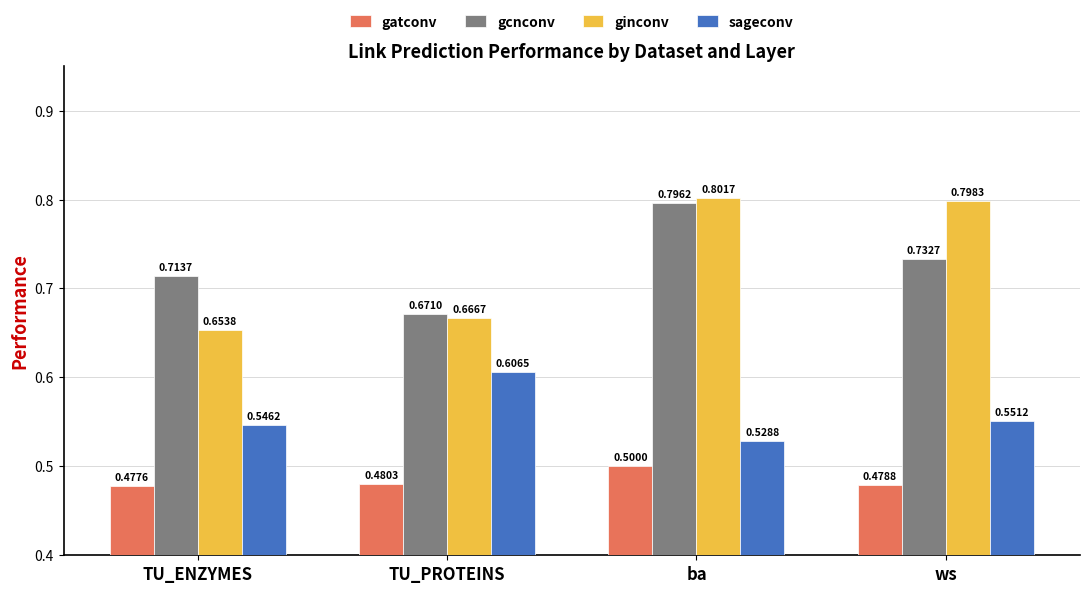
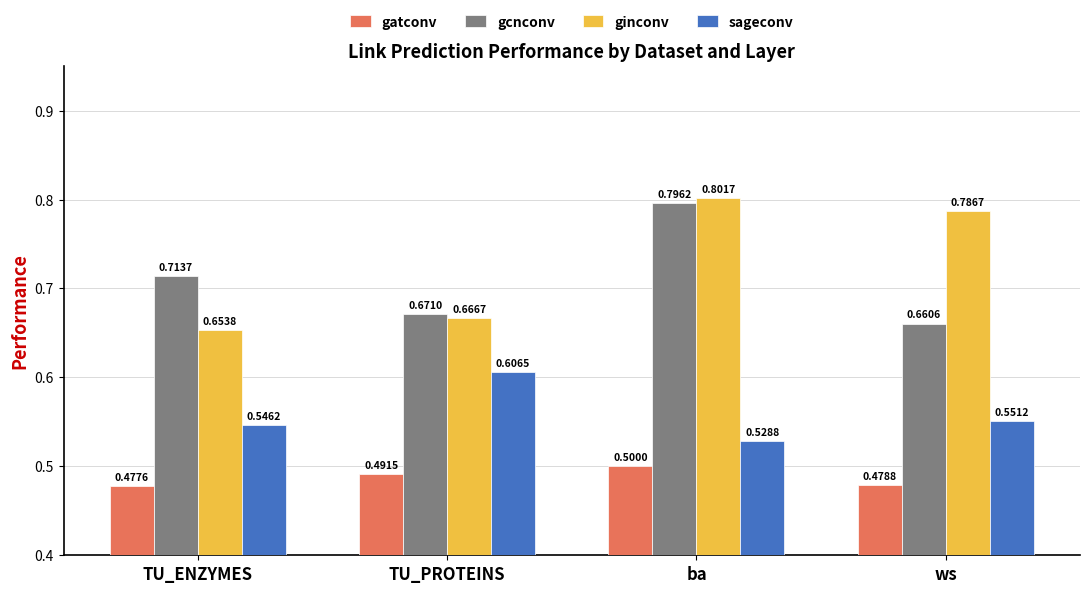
  {
    "gatconv": {
      "TU_ENZYMES": 0.4776,
-     "TU_PROTEINS": 0.4803,
+     "TU_PROTEINS": 0.4915,
      "ba": 0.5000,
      "ws": 0.4788
    },
    "gcnconv": {
      "TU_ENZYMES": 0.7137,
      "TU_PROTEINS": 0.6710,
      "ba": 0.7962,
-     "ws": 0.7327
+     "ws": 0.6606
    },
    "ginconv": {
      "TU_ENZYMES": 0.6538,
      "TU_PROTEINS": 0.6667,
      "ba": 0.8017,
-     "ws": 0.7983
+     "ws": 0.7867
    },
    "sageconv": {
      "TU_ENZYMES": 0.5462,
      "TU_PROTEINS": 0.6065,
      "ba": 0.5288,
      "ws": 0.5512
    }
  }
